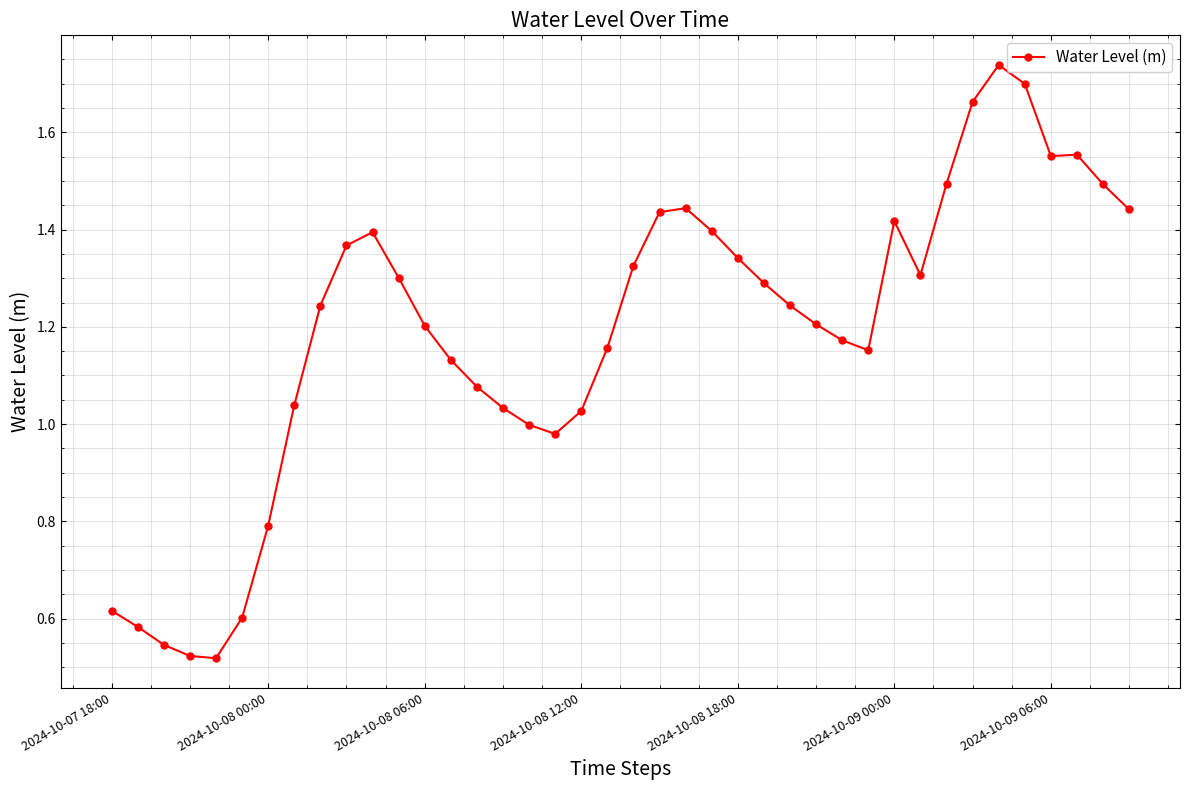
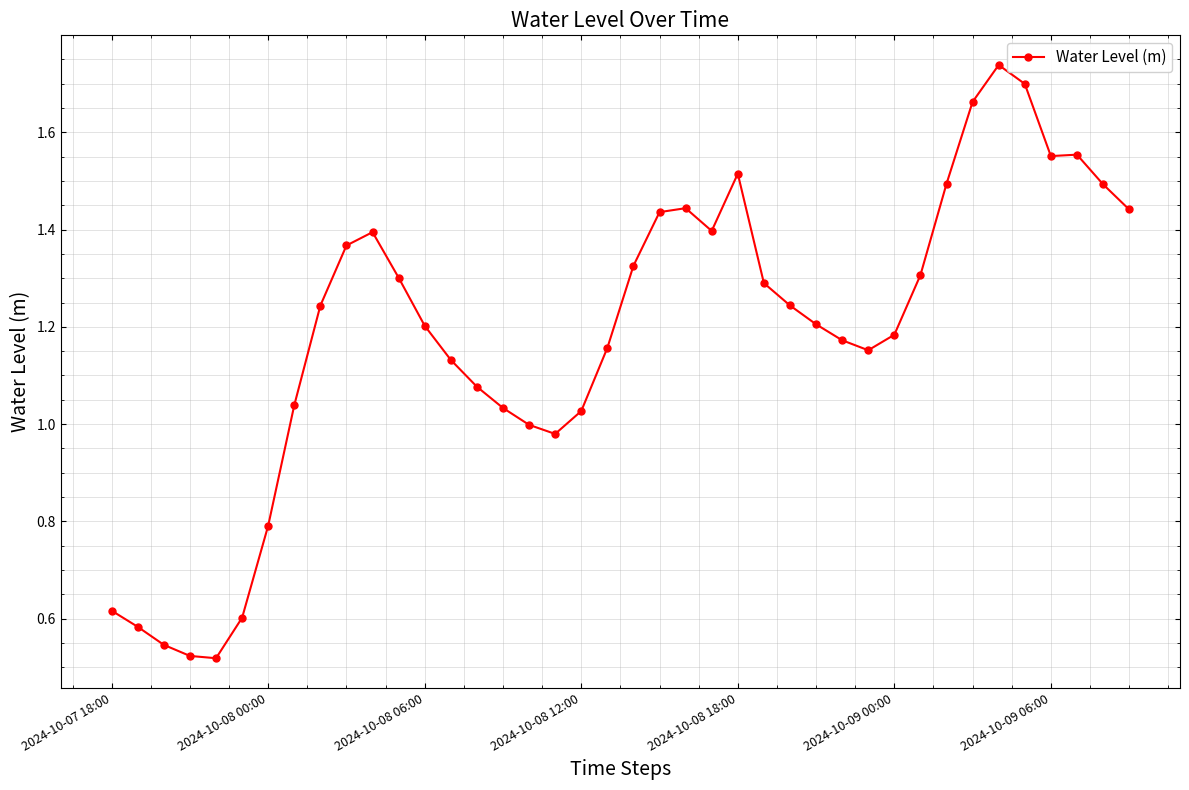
  {
    "2024-10-07 18:00": 0.62,
    "2024-10-08 00:00": 0.79,
    "2024-10-08 06:00": 1.20,
    "2024-10-08 12:00": 1.03,
-   "2024-10-08 18:00": 1.34,
-   "2024-10-09 00:00": 1.42,
+   "2024-10-08 18:00": 1.51,
+   "2024-10-09 00:00": 1.18,
    "2024-10-09 06:00": 1.55
  }
